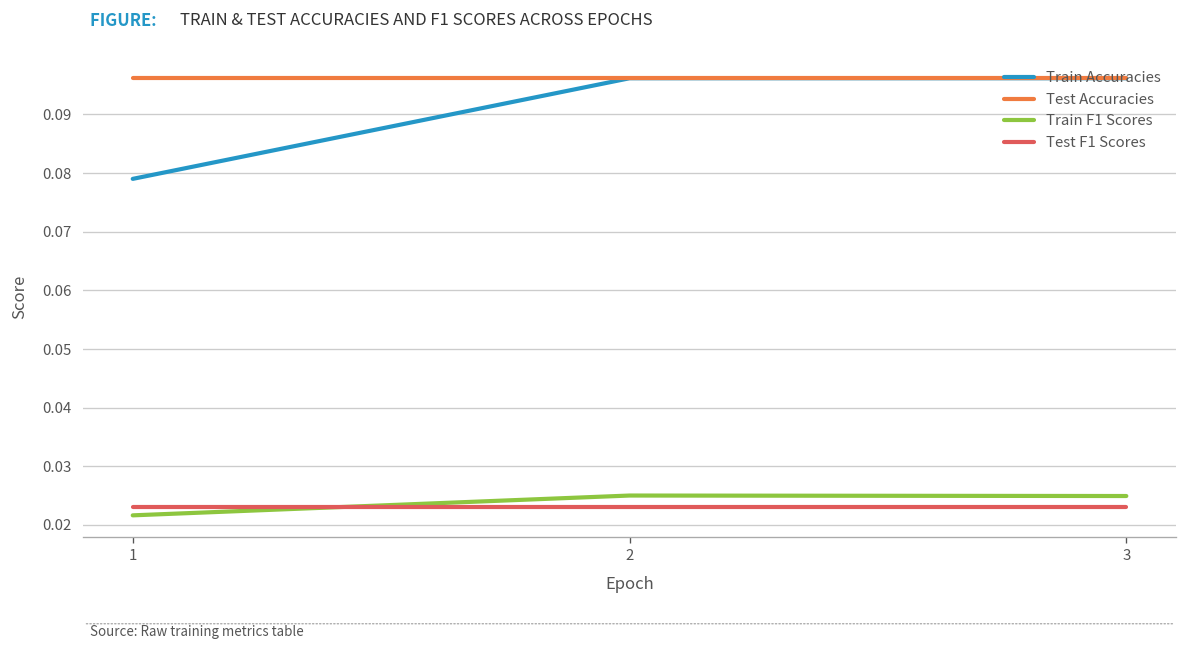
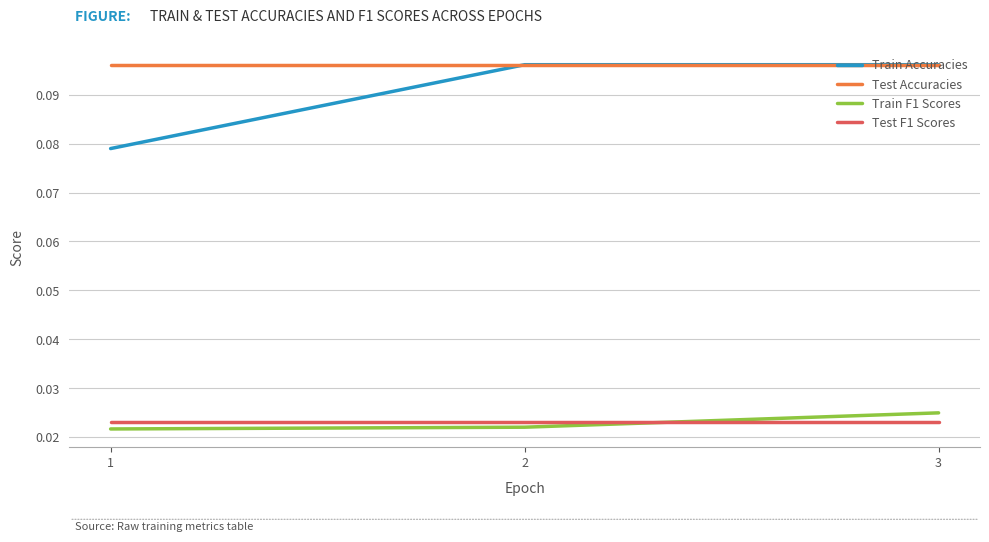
  {
    "Train Accuracies": {
      "1": 0.079
    },
    "Train F1 Scores": {
      "1": 0.022,
-     "2": 0.025,
+     "2": 0.022,
      "3": 0.025
    }
  }
